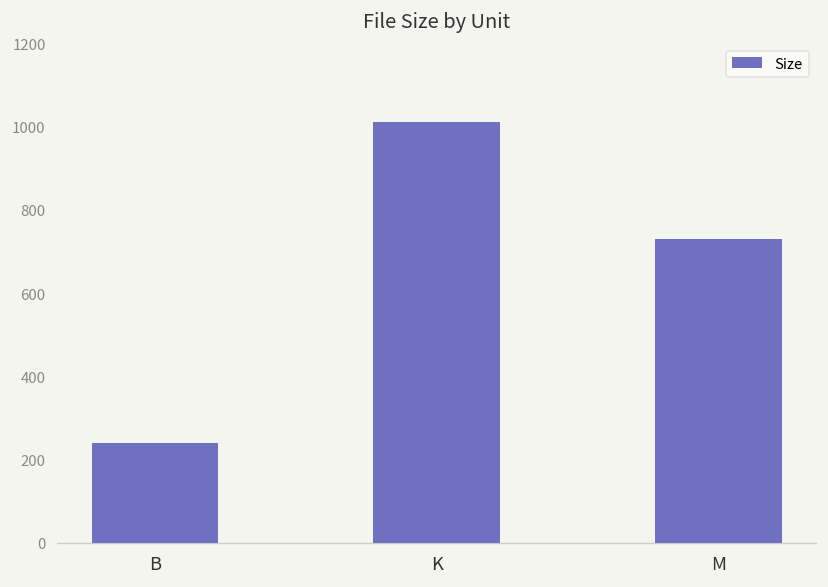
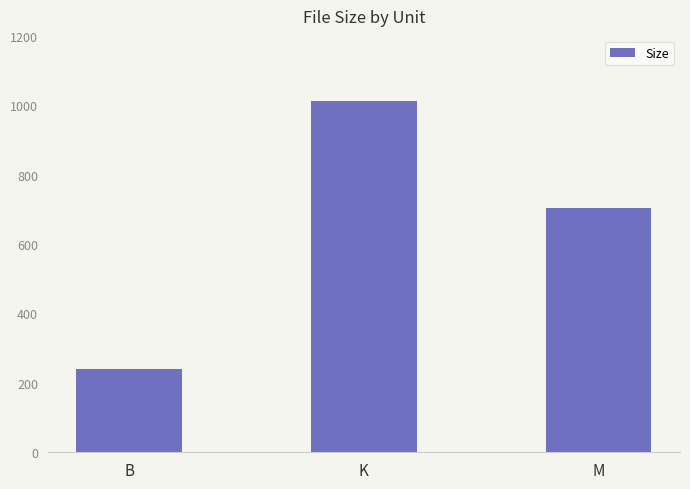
  {
    "B": 240,
    "K": 1010,
-   "M": 730
+   "M": 700
  }
